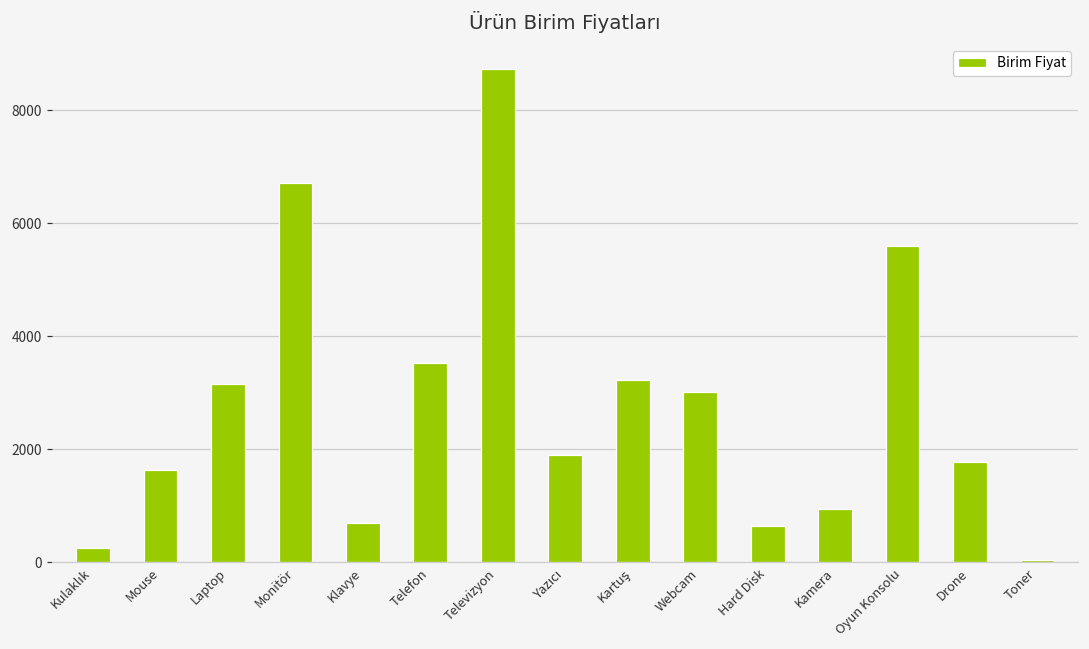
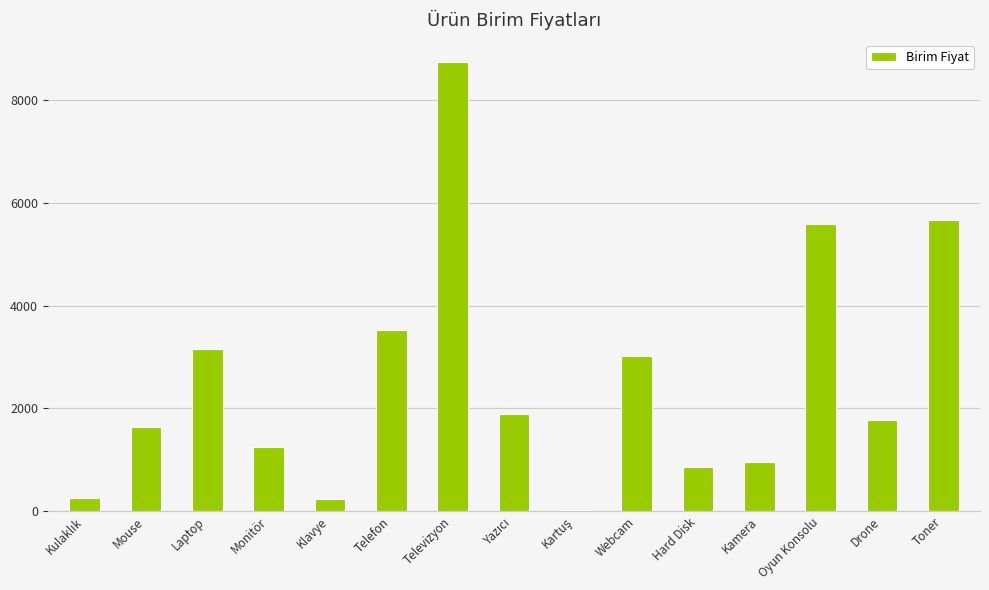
  {
    "Kulaklık": 300,
    "Mouse": 1600,
    "Laptop": 3100,
-   "Monitör": 6700,
-   "Klavye": 700,
+   "Monitör": 1200,
+   "Klavye": 200,
    "Telefon": 3500,
    "Televizyon": 8700,
    "Yazıcı": 1900,
-   "Kartuş": 3200,
+   "Kartuş": 0,
    "Webcam": 3000,
-   "Hard Disk": 600,
+   "Hard Disk": 900,
    "Kamera": 1000,
    "Oyun Konsolu": 5600,
    "Drone": 1800,
-   "Toner": 0
+   "Toner": 5700
  }
